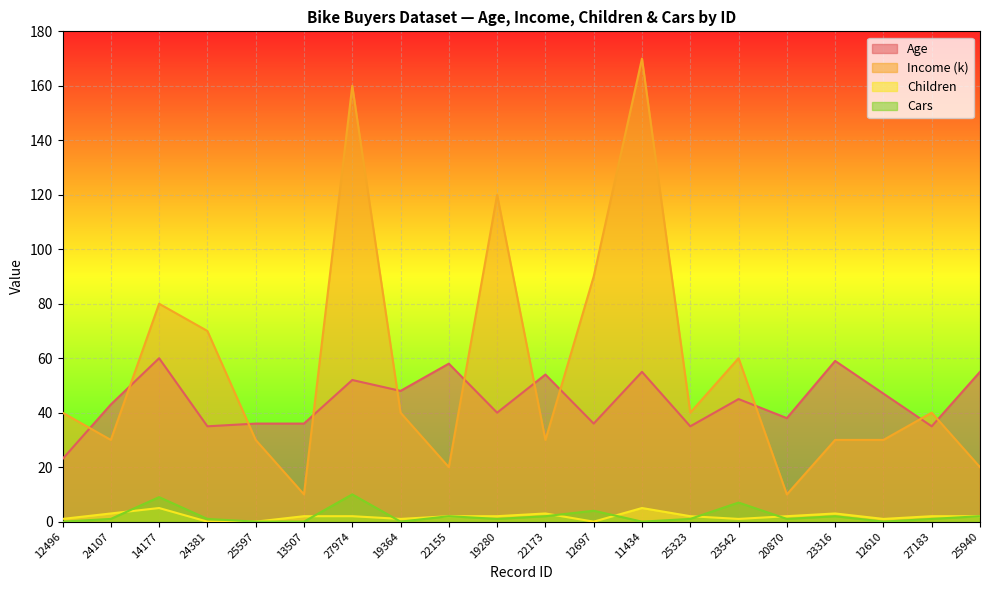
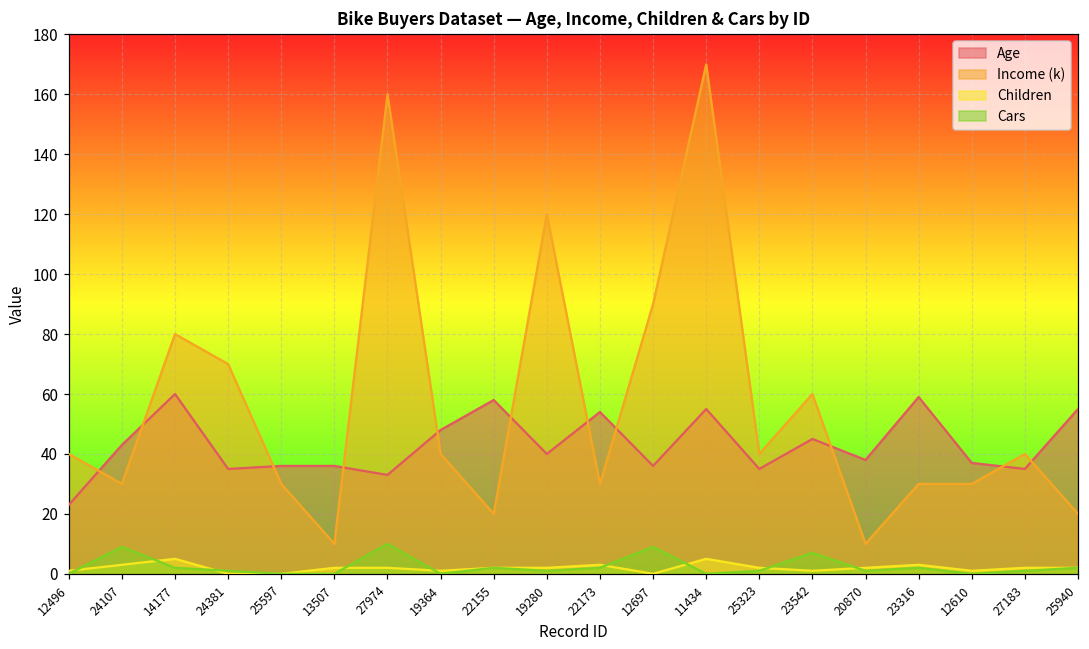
  {
    "Age": {
      "12496": 23,
      "24107": 43,
      "14177": 60,
      "24381": 35,
      "25597": 36,
      "13507": 36,
-     "27974": 52,
+     "27974": 33,
      "19364": 48,
      "22155": 58,
      "19280": 40,
      "22173": 54,
      "12697": 36,
      "11434": 55,
      "25323": 35,
      "23542": 45,
      "20870": 38,
      "23316": 59,
-     "12610": 47,
+     "12610": 37,
      "27183": 35,
      "25940": 55
    },
    "Cars": {
      "12496": 0,
-     "24107": 1,
-     "14177": 9,
+     "24107": 9,
+     "14177": 2,
      "24381": 1,
      "13507": 0,
      "27974": 10,
      "19364": 0,
      "19280": 1,
      "22173": 2,
-     "12697": 4,
+     "12697": 9,
      "11434": 0,
      "25323": 1,
      "23542": 7,
      "20870": 1,
      "23316": 2,
      "12610": 0,
      "27183": 1
    }
  }
